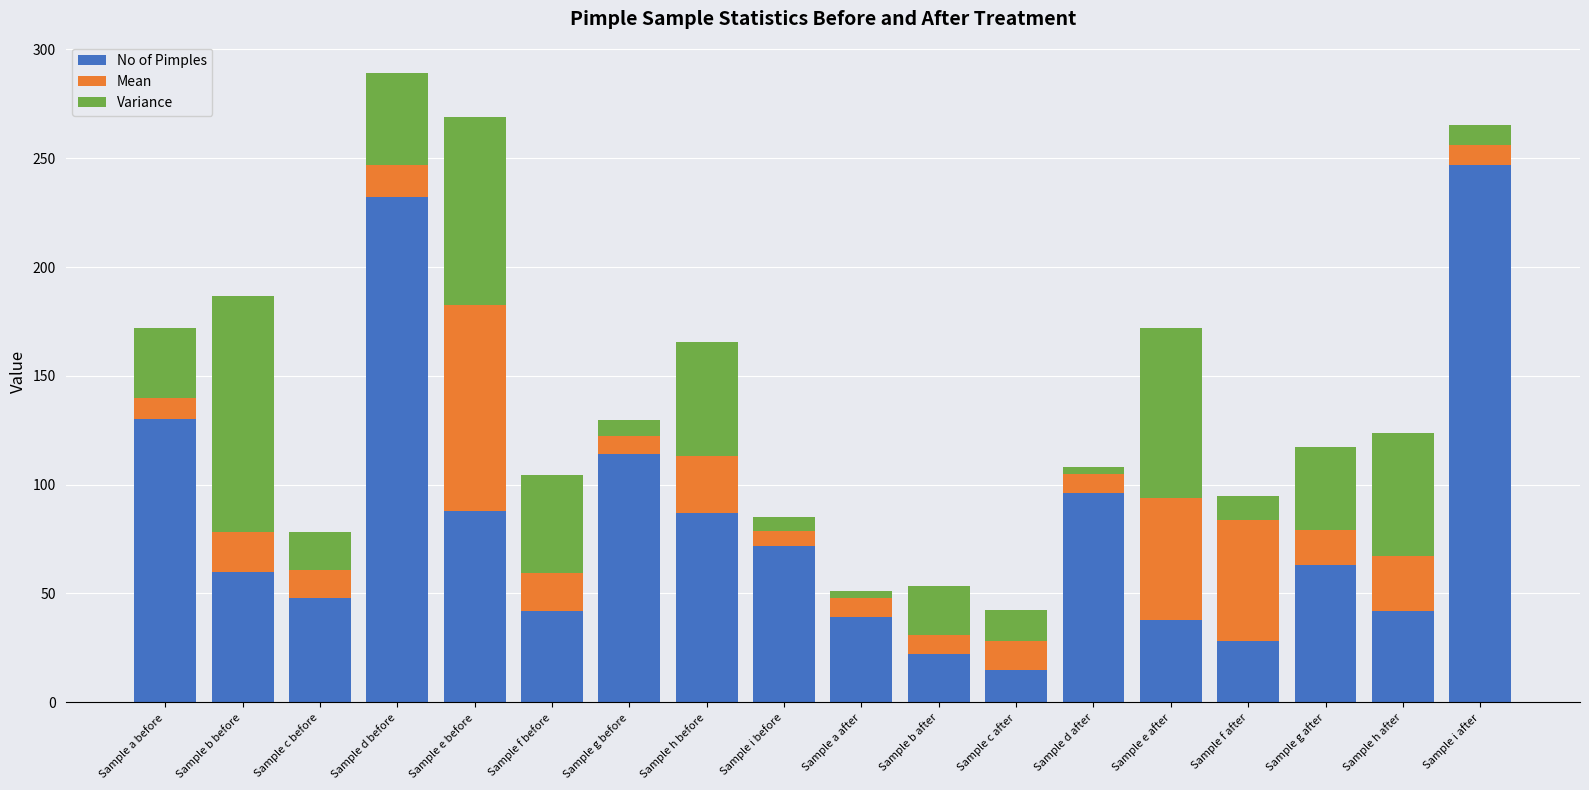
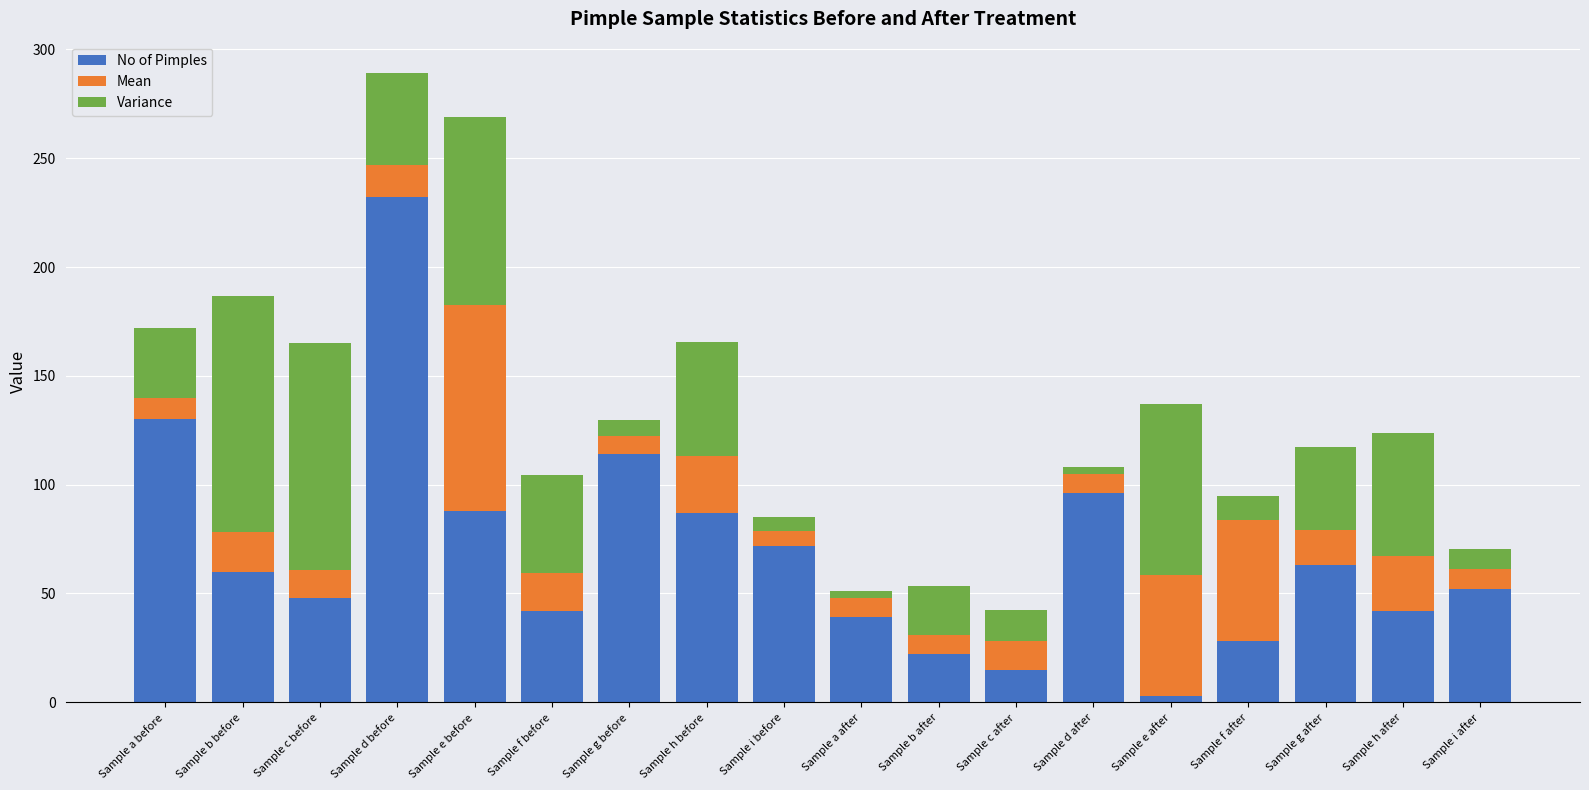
  {
    "No of Pimples": {
      "Sample a before": 130,
      "Sample b before": 60,
      "Sample c before": 48,
      "Sample d before": 232,
      "Sample e before": 88,
      "Sample f before": 42,
      "Sample g before": 114,
      "Sample h before": 87,
      "Sample i before": 72,
      "Sample a after": 39,
      "Sample b after": 22,
      "Sample c after": 15,
      "Sample d after": 96,
-     "Sample e after": 38,
+     "Sample e after": 3,
      "Sample f after": 28,
      "Sample g after": 63,
      "Sample h after": 42,
-     "Sample i after": 247
+     "Sample i after": 52
    },
    "Mean": {
      "Sample a before": 10,
      "Sample b before": 18,
      "Sample c before": 13,
      "Sample d before": 15,
      "Sample e before": 94,
      "Sample f before": 18,
      "Sample g before": 8,
      "Sample h before": 26,
      "Sample i before": 7,
      "Sample a after": 9,
      "Sample b after": 9,
      "Sample c after": 13,
      "Sample d after": 9,
      "Sample e after": 56,
      "Sample f after": 56,
      "Sample g after": 16,
      "Sample h after": 25,
      "Sample i after": 9
    },
    "Variance": {
      "Sample a before": 32,
      "Sample b before": 108,
-     "Sample c before": 17,
+     "Sample c before": 105,
      "Sample d before": 42,
      "Sample e before": 87,
      "Sample f before": 45,
      "Sample g before": 7,
      "Sample h before": 53,
      "Sample i before": 6,
      "Sample a after": 3,
      "Sample b after": 23,
      "Sample c after": 14,
      "Sample d after": 3,
      "Sample e after": 79,
      "Sample f after": 11,
      "Sample g after": 38,
      "Sample h after": 57,
      "Sample i after": 9
    }
  }
